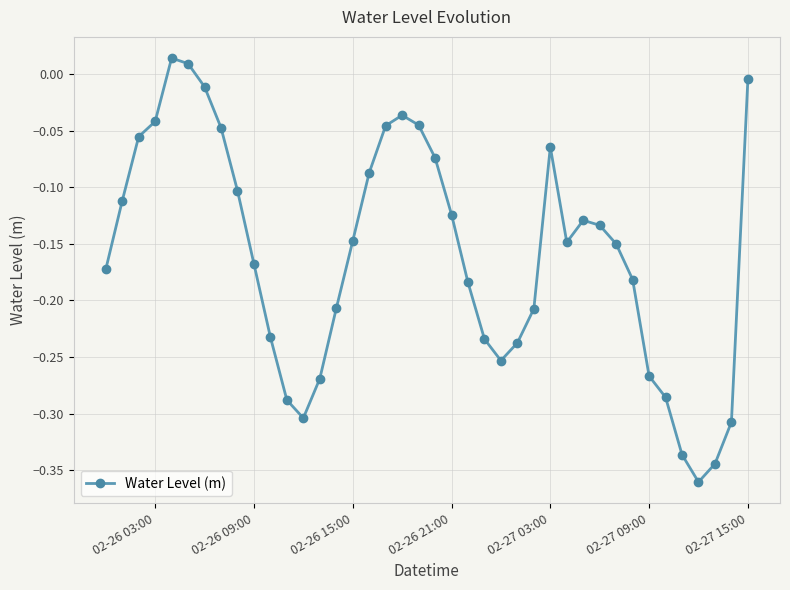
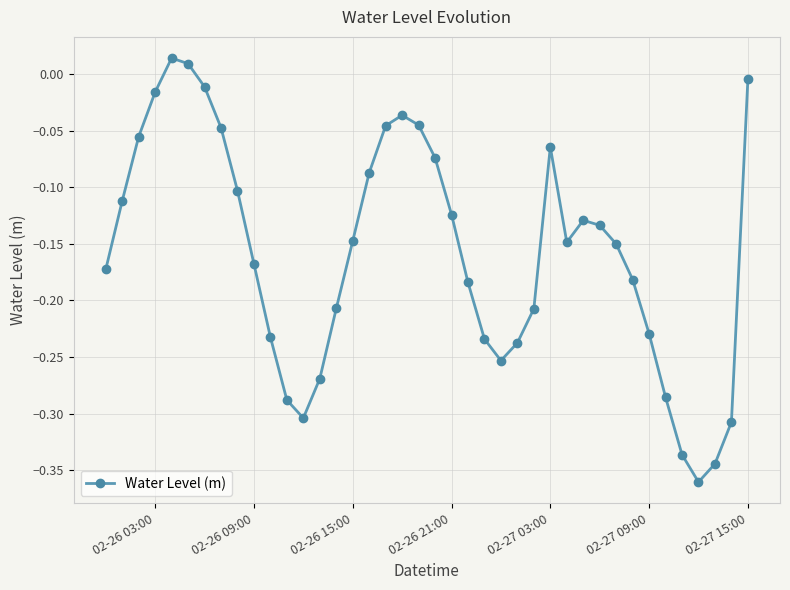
  {
-   "02-26 03:00": -0.042,
+   "02-26 03:00": -0.016,
    "02-26 09:00": -0.168,
    "02-26 15:00": -0.147,
    "02-26 21:00": -0.124,
    "02-27 03:00": -0.064,
-   "02-27 09:00": -0.267,
+   "02-27 09:00": -0.229,
    "02-27 15:00": -0.005
  }
